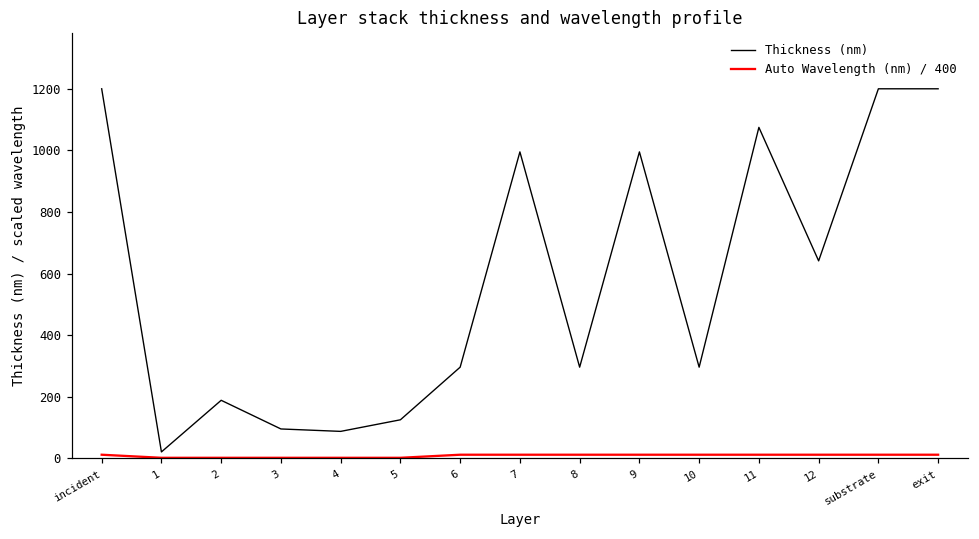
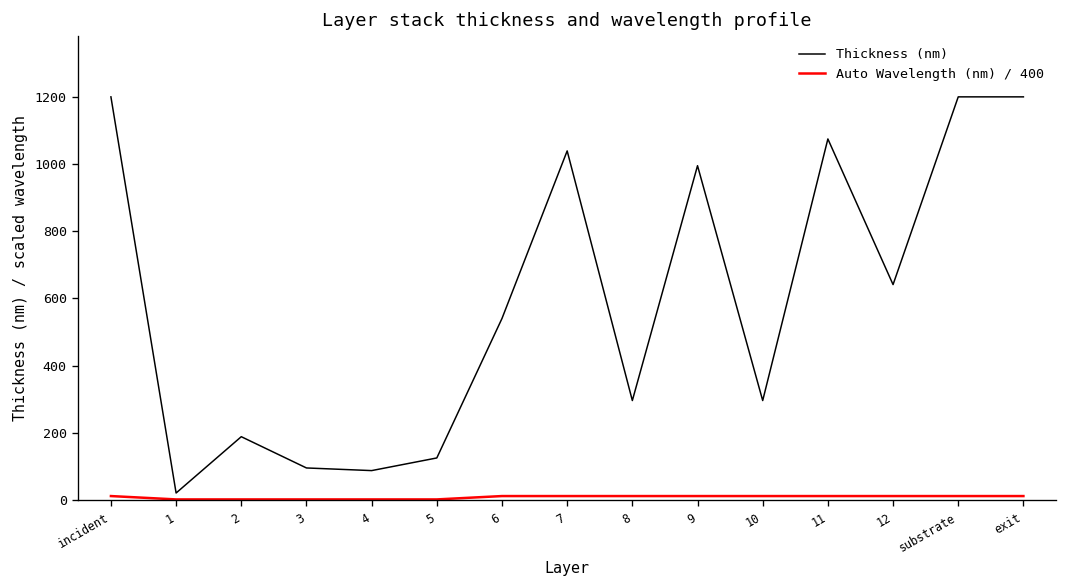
  {
    "Thickness (nm)": {
      "incident": 1200,
      "1": 20,
      "2": 190,
      "3": 100,
      "4": 90,
      "5": 130,
-     "6": 300,
-     "7": 1000,
+     "6": 540,
+     "7": 1040,
      "8": 300,
      "9": 1000,
      "10": 300,
      "11": 1070,
      "12": 640,
      "substrate": 1200,
      "exit": 1200
    },
    "Auto Wavelength (nm) / 400": {
      "incident": 10,
      "1": 0,
      "2": 0,
      "3": 0,
      "4": 0,
      "5": 0,
      "6": 10,
      "7": 10,
      "8": 10,
      "9": 10,
      "10": 10,
      "11": 10,
      "12": 10,
      "substrate": 10,
      "exit": 10
    }
  }
